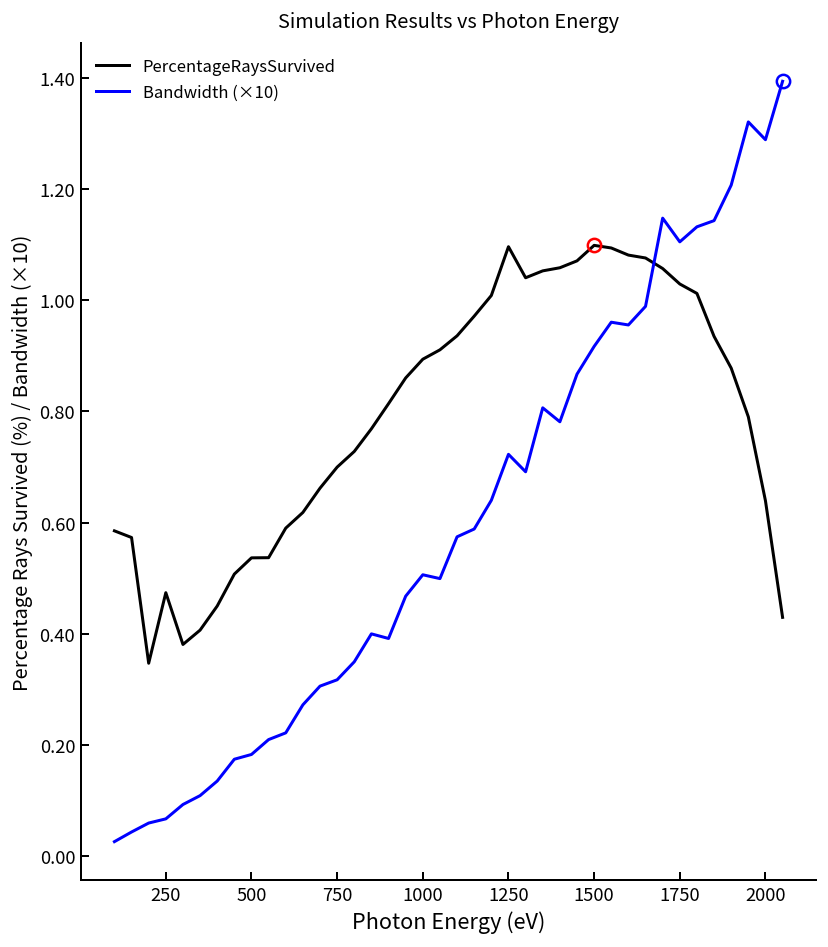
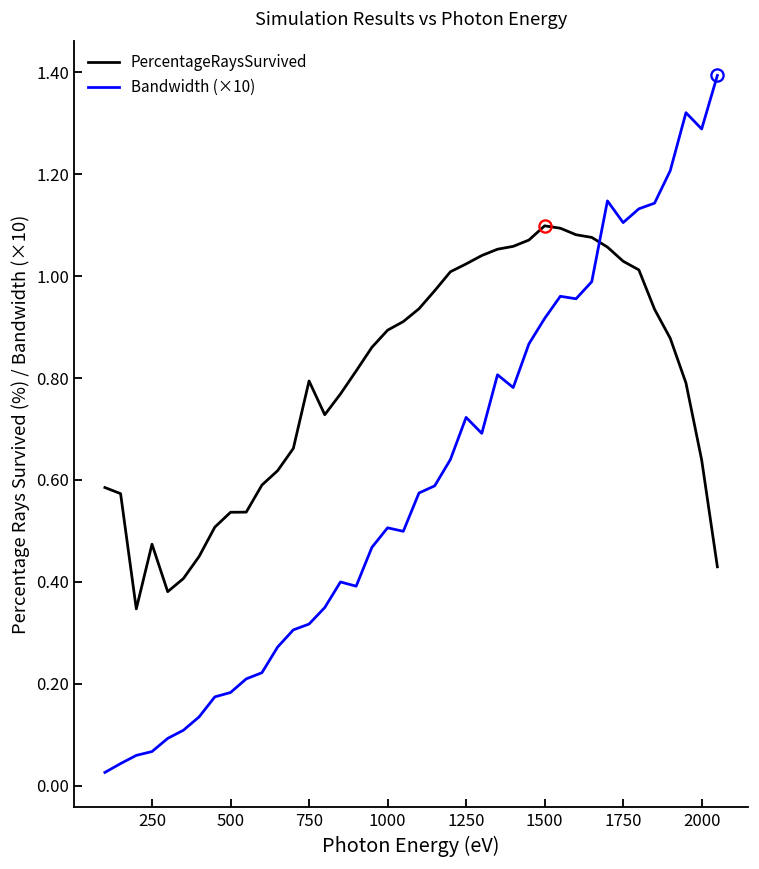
  {
    "PercentageRaysSurvived": {
      "250": 0.47,
      "500": 0.54,
-     "750": 0.70,
+     "750": 0.79,
      "1000": 0.89,
-     "1250": 1.10,
+     "1250": 1.02,
      "1750": 1.03,
      "2000": 0.64
    }
  }
